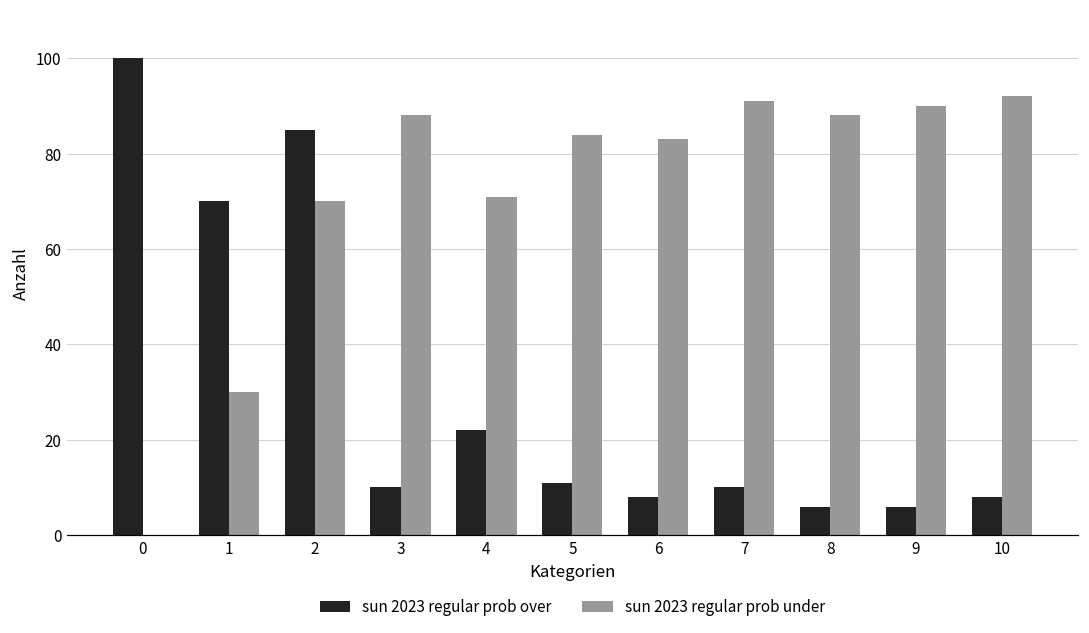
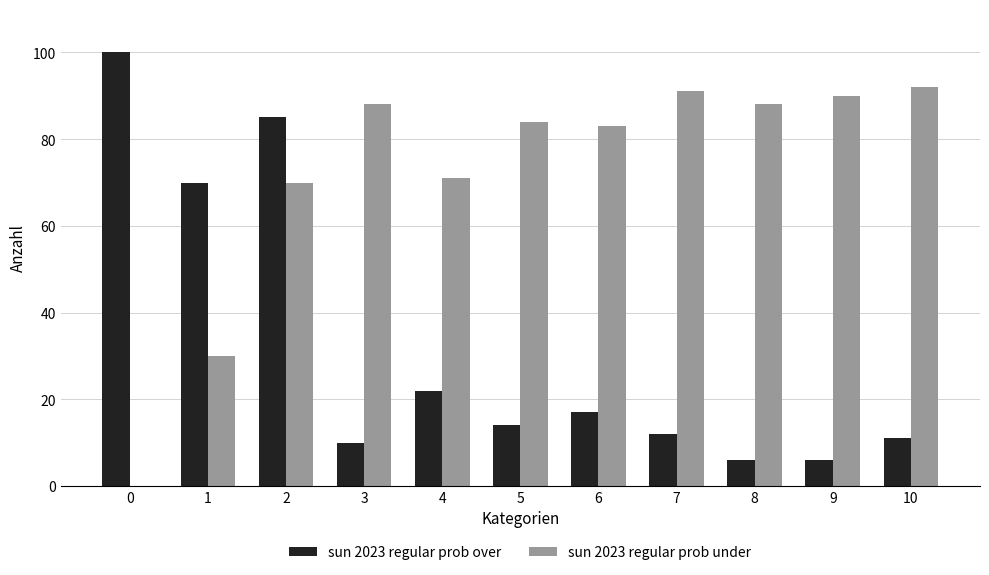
  {
    "sun 2023 regular prob over": {
      "0": 100,
      "1": 70,
      "2": 85,
      "3": 10,
      "4": 22,
-     "5": 11,
-     "6": 8,
-     "7": 10,
+     "5": 14,
+     "6": 17,
+     "7": 12,
      "8": 6,
      "9": 6,
-     "10": 8
+     "10": 11
    },
    "sun 2023 regular prob under": {
      "0": 0,
      "1": 30,
      "2": 70,
      "3": 88,
      "4": 71,
      "5": 84,
      "6": 83,
      "7": 91,
      "8": 88,
      "9": 90,
      "10": 92
    }
  }
